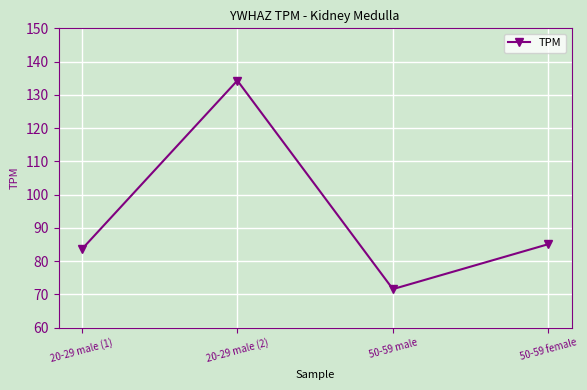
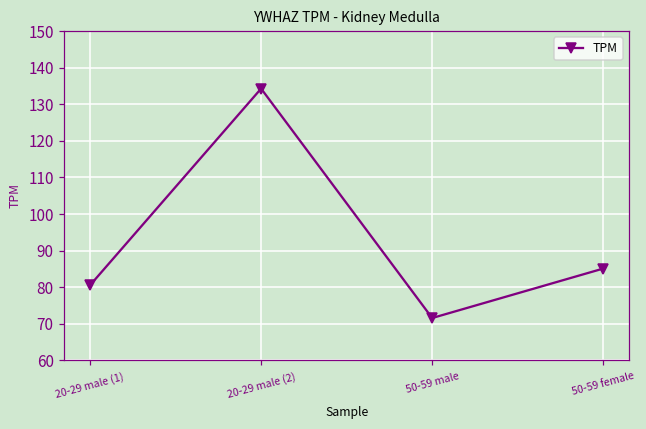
  {
-   "20-29 male (1)": 84,
+   "20-29 male (1)": 81,
    "20-29 male (2)": 134,
    "50-59 male": 72,
    "50-59 female": 85
  }
